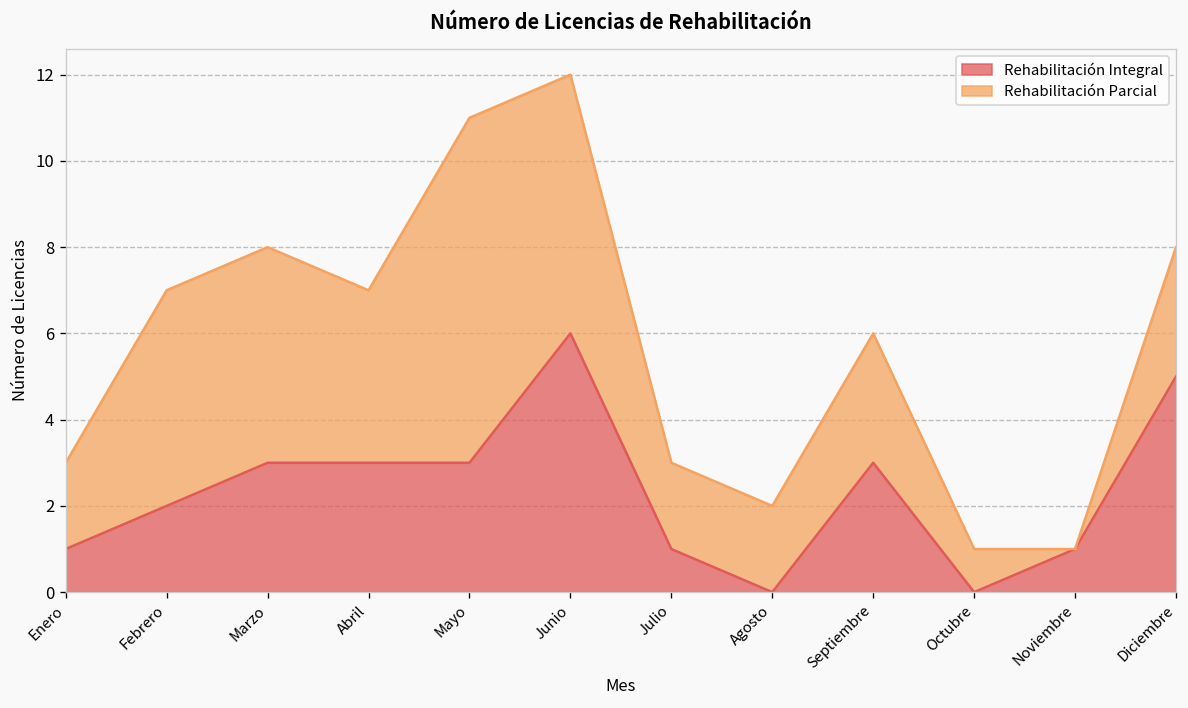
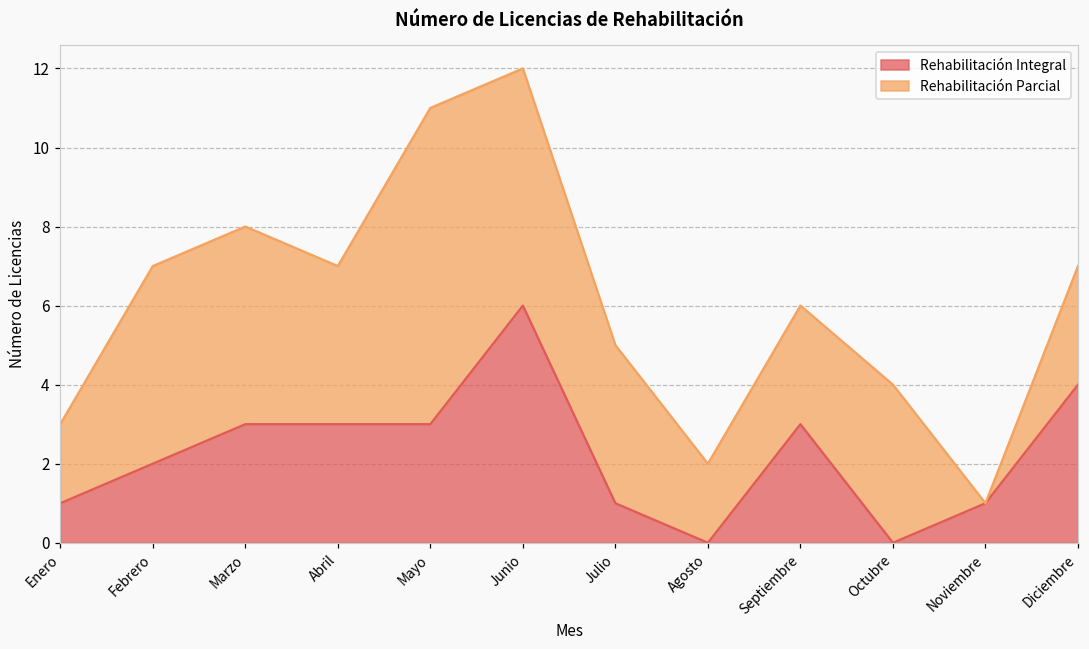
  {
    "Rehabilitación Integral": {
      "Enero": 1,
      "Febrero": 2,
      "Marzo": 3,
      "Abril": 3,
      "Mayo": 3,
      "Junio": 6,
      "Julio": 1,
      "Agosto": 0,
      "Septiembre": 3,
      "Octubre": 0,
-     "Diciembre": 5
+     "Diciembre": 4
    },
    "Rehabilitación Parcial": {
      "Enero": 2,
      "Febrero": 5,
      "Marzo": 5,
      "Abril": 4,
      "Mayo": 8,
      "Junio": 6,
-     "Julio": 2,
+     "Julio": 4,
      "Agosto": 2,
      "Septiembre": 3,
-     "Octubre": 1,
+     "Octubre": 4,
      "Diciembre": 3
    }
  }
